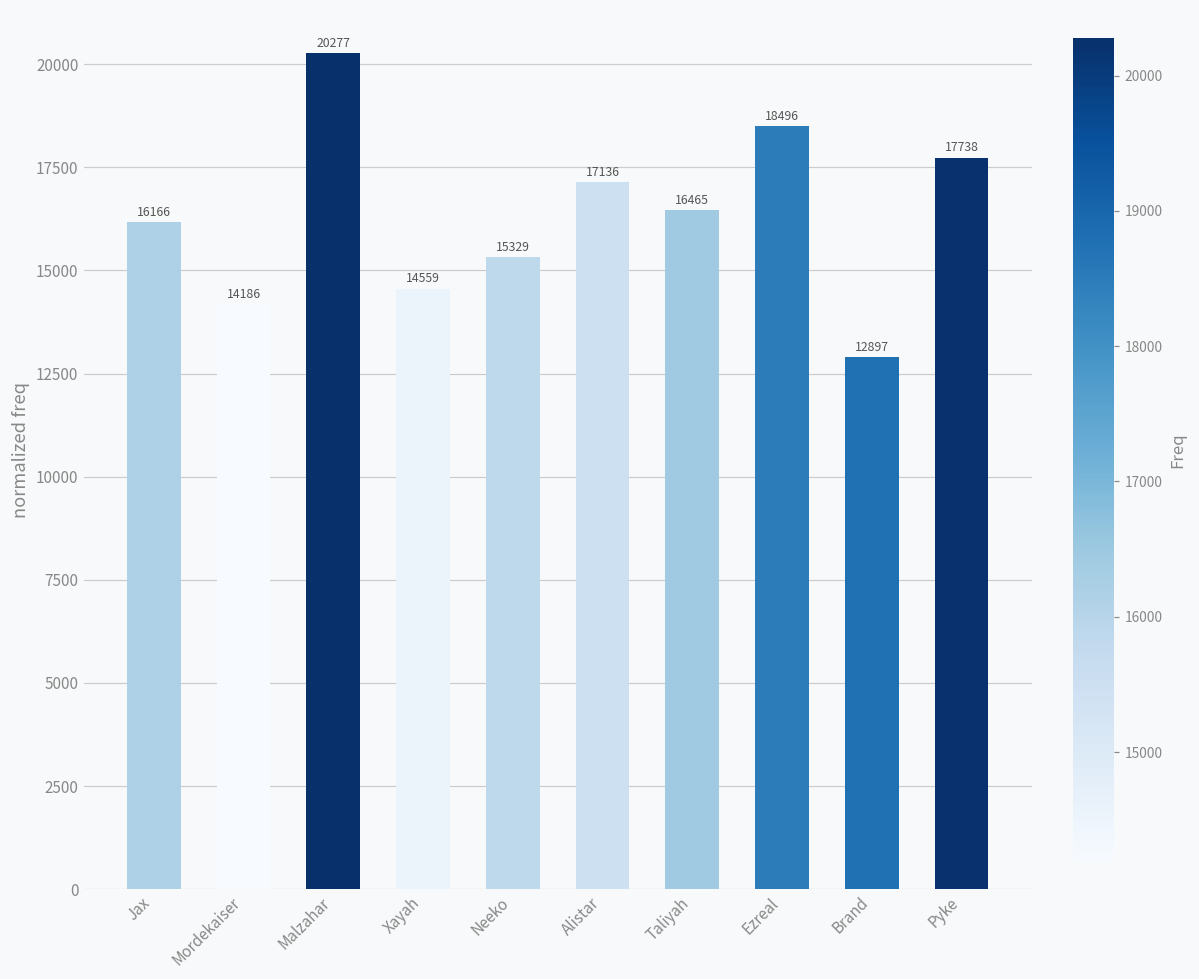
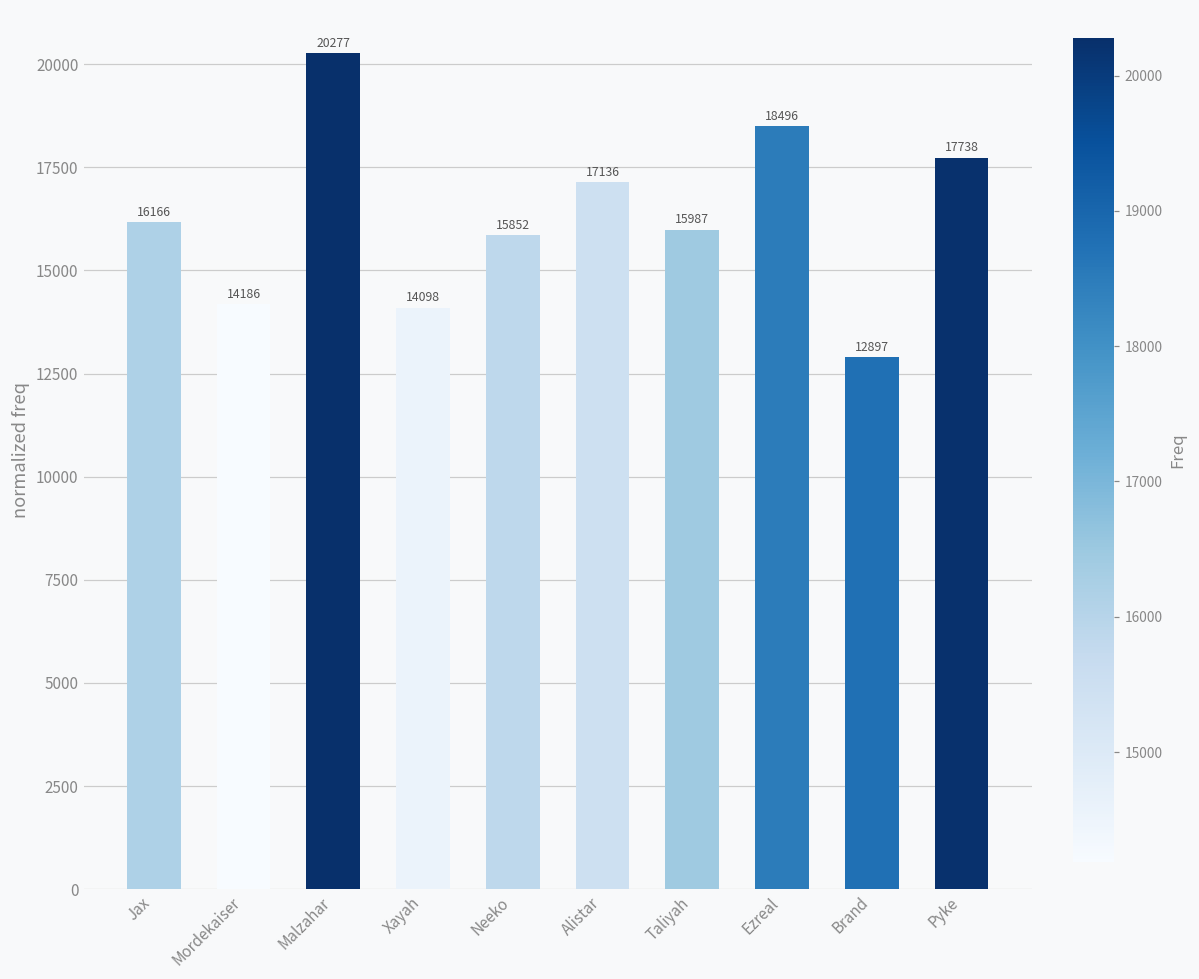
  {
    "Jax": 16166,
    "Mordekaiser": 14186,
    "Malzahar": 20277,
-   "Xayah": 14559,
-   "Neeko": 15329,
+   "Xayah": 14098,
+   "Neeko": 15852,
    "Alistar": 17136,
-   "Taliyah": 16465,
+   "Taliyah": 15987,
    "Ezreal": 18496,
    "Brand": 12897,
    "Pyke": 17738
  }
